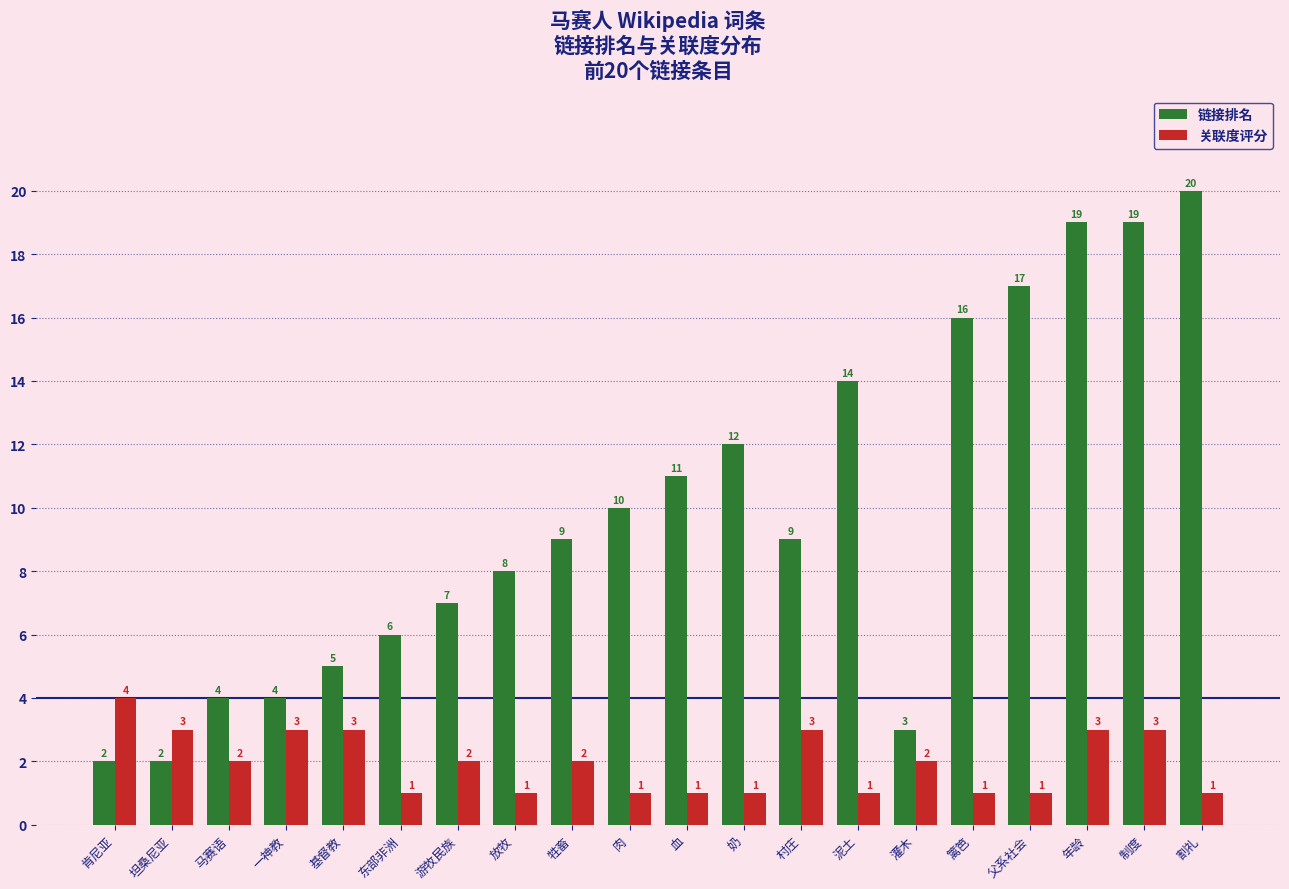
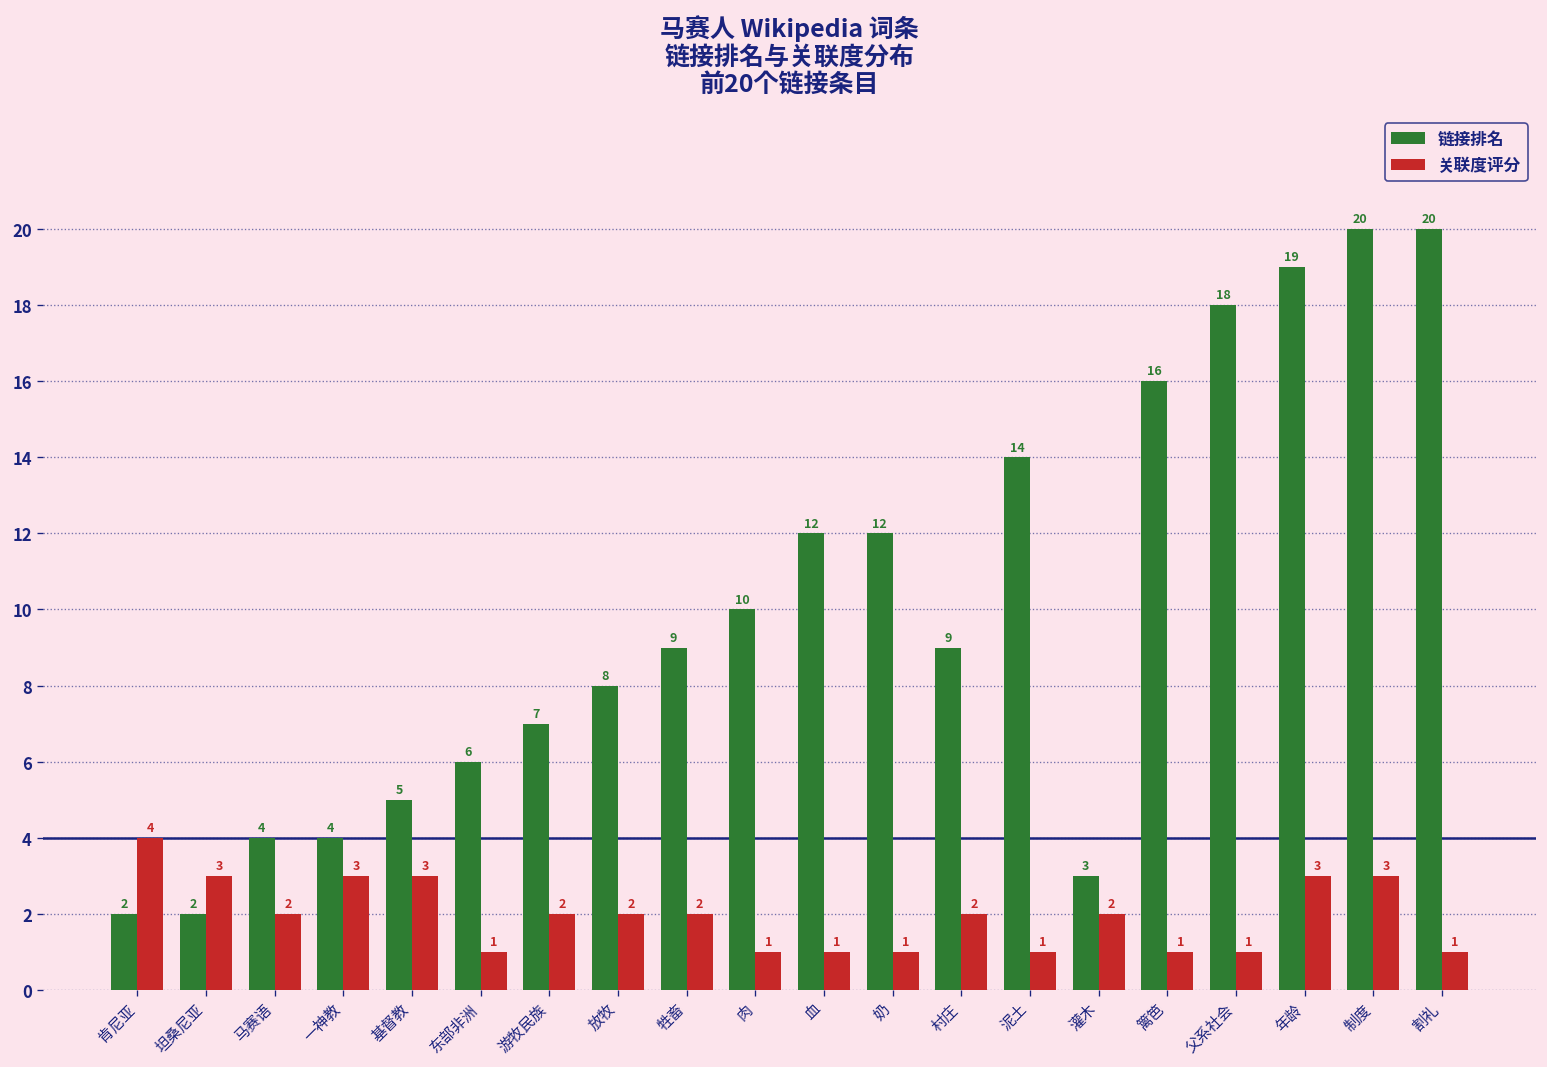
  {
    "链接排名": {
      "肯尼亚": 2,
      "坦桑尼亚": 2,
      "马赛语": 4,
      "一神教": 4,
      "基督教": 5,
      "东部非洲": 6,
      "游牧民族": 7,
      "放牧": 8,
      "牲畜": 9,
      "肉": 10,
-     "血": 11,
+     "血": 12,
      "奶": 12,
      "村庄": 9,
      "泥土": 14,
      "灌木": 3,
      "篱笆": 16,
-     "父系社会": 17,
+     "父系社会": 18,
      "年龄": 19,
-     "制度": 19,
+     "制度": 20,
      "割礼": 20
    },
    "关联度评分": {
      "肯尼亚": 4,
      "坦桑尼亚": 3,
      "马赛语": 2,
      "一神教": 3,
      "基督教": 3,
      "东部非洲": 1,
      "游牧民族": 2,
-     "放牧": 1,
+     "放牧": 2,
      "牲畜": 2,
      "肉": 1,
      "血": 1,
      "奶": 1,
-     "村庄": 3,
+     "村庄": 2,
      "泥土": 1,
      "灌木": 2,
      "篱笆": 1,
      "父系社会": 1,
      "年龄": 3,
      "制度": 3,
      "割礼": 1
    }
  }
